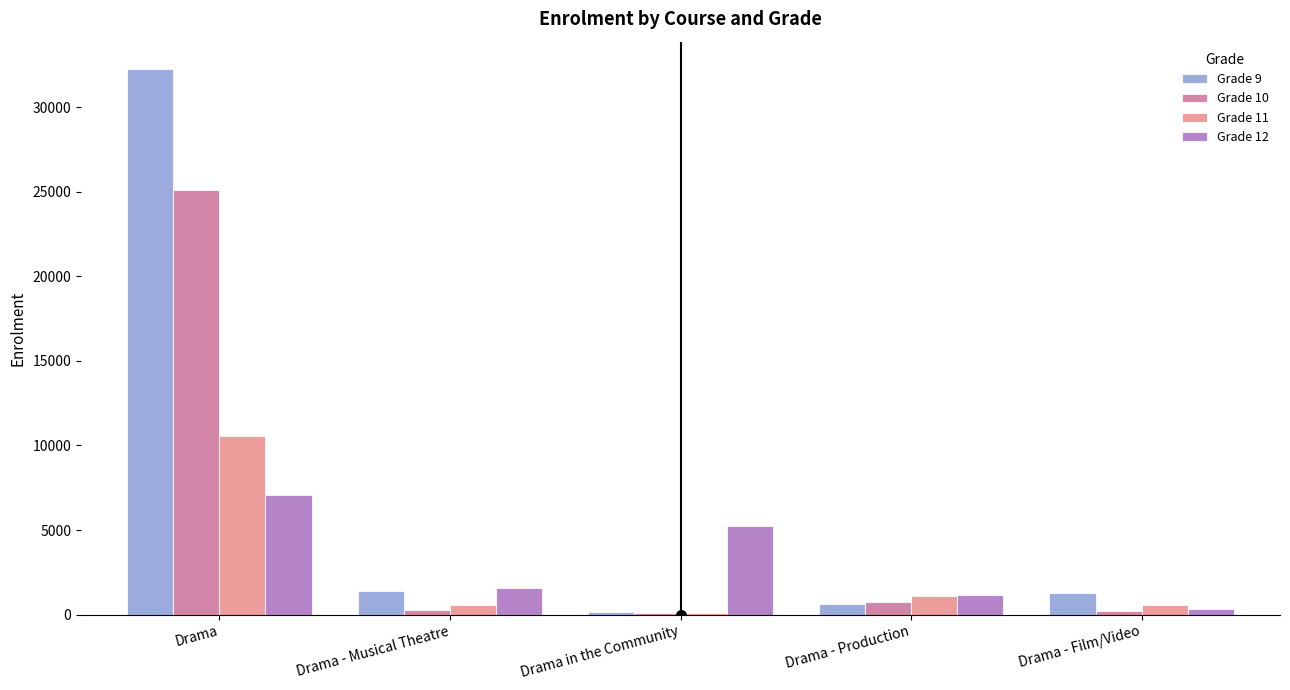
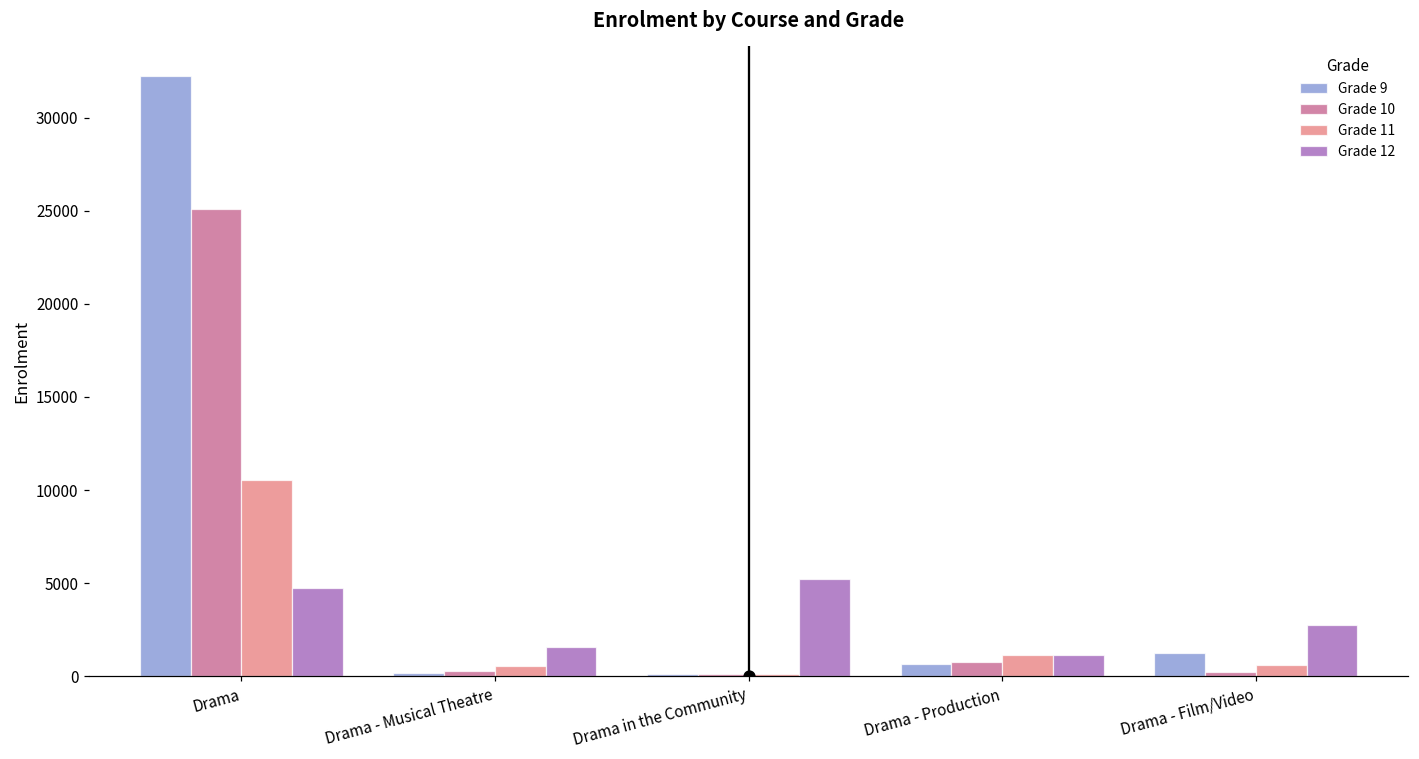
  {
    "Grade 9": {
      "Drama": 32300,
-     "Drama - Musical Theatre": 1400,
+     "Drama - Musical Theatre": 200,
      "Drama - Production": 600,
      "Drama - Film/Video": 1300
    },
    "Grade 12": {
-     "Drama": 7100,
+     "Drama": 4700,
      "Drama - Musical Theatre": 1600,
      "Drama in the Community": 5200,
      "Drama - Production": 1100,
-     "Drama - Film/Video": 400
+     "Drama - Film/Video": 2800
    }
  }
